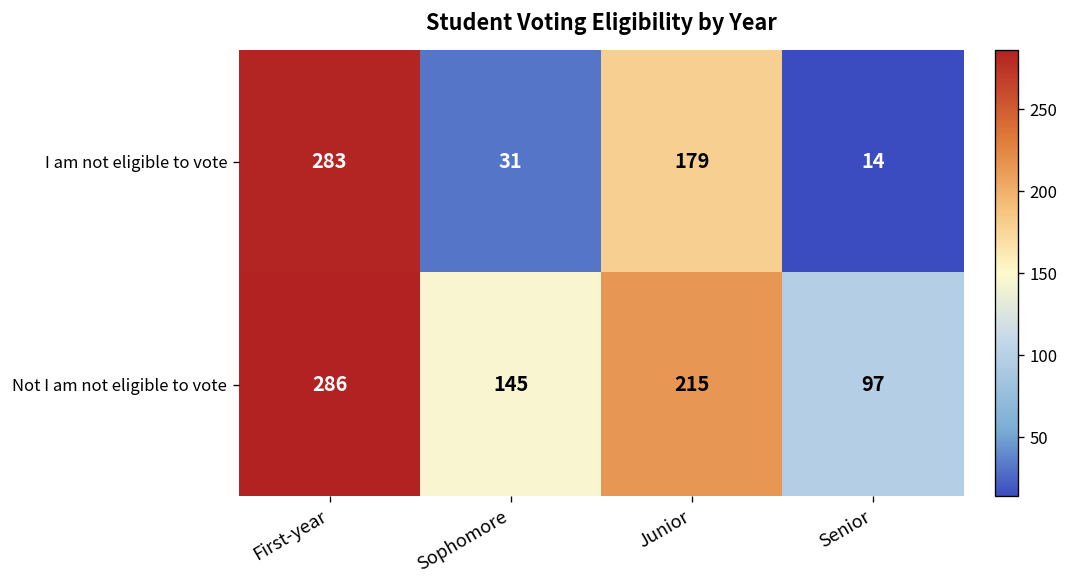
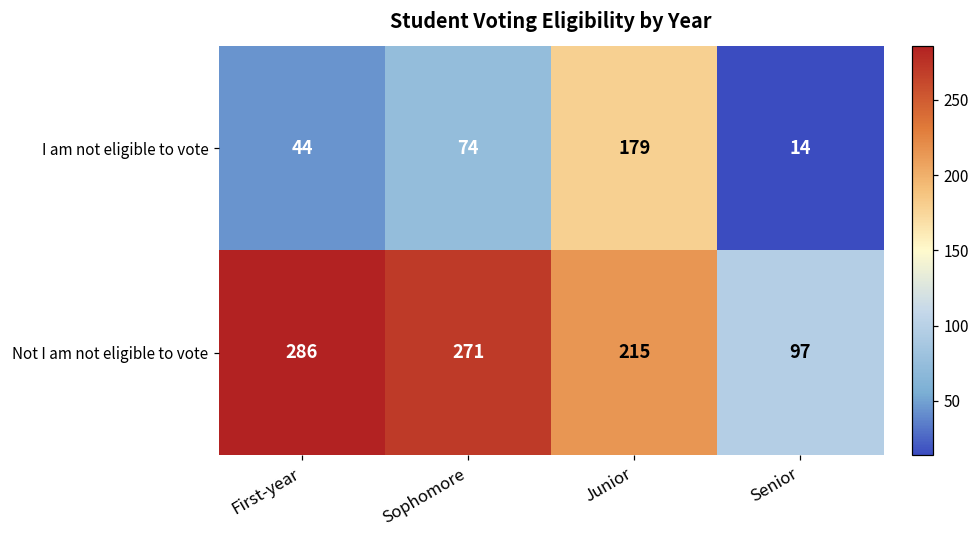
  {
    "I am not eligible to vote": {
-     "First-year": 283,
-     "Sophomore": 31,
+     "First-year": 44,
+     "Sophomore": 74,
      "Junior": 179,
      "Senior": 14
    },
    "Not I am not eligible to vote": {
      "First-year": 286,
-     "Sophomore": 145,
+     "Sophomore": 271,
      "Junior": 215,
      "Senior": 97
    }
  }
